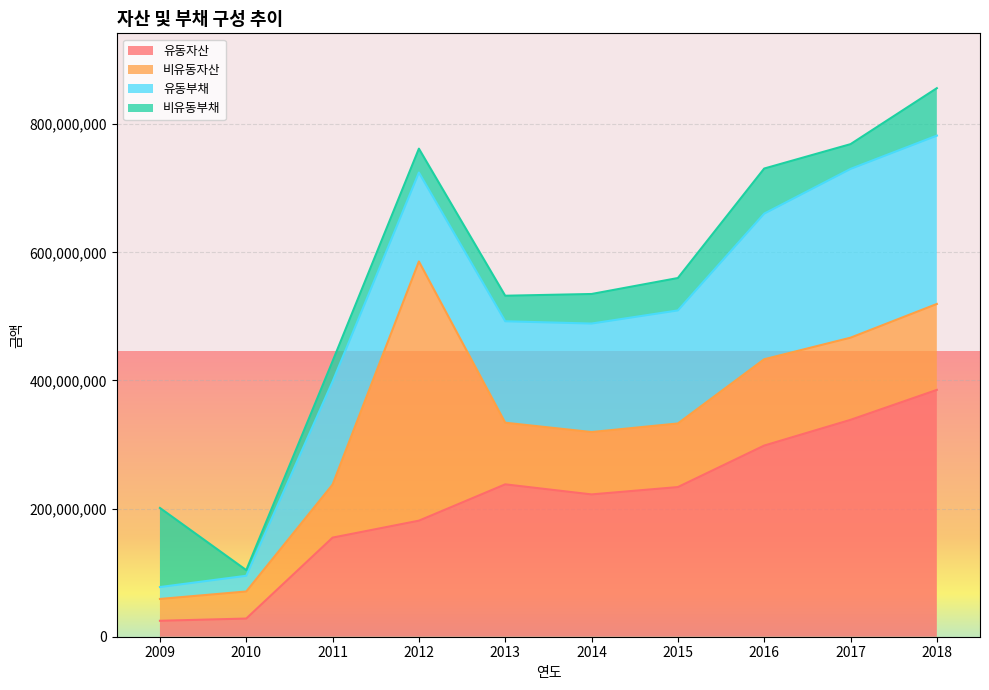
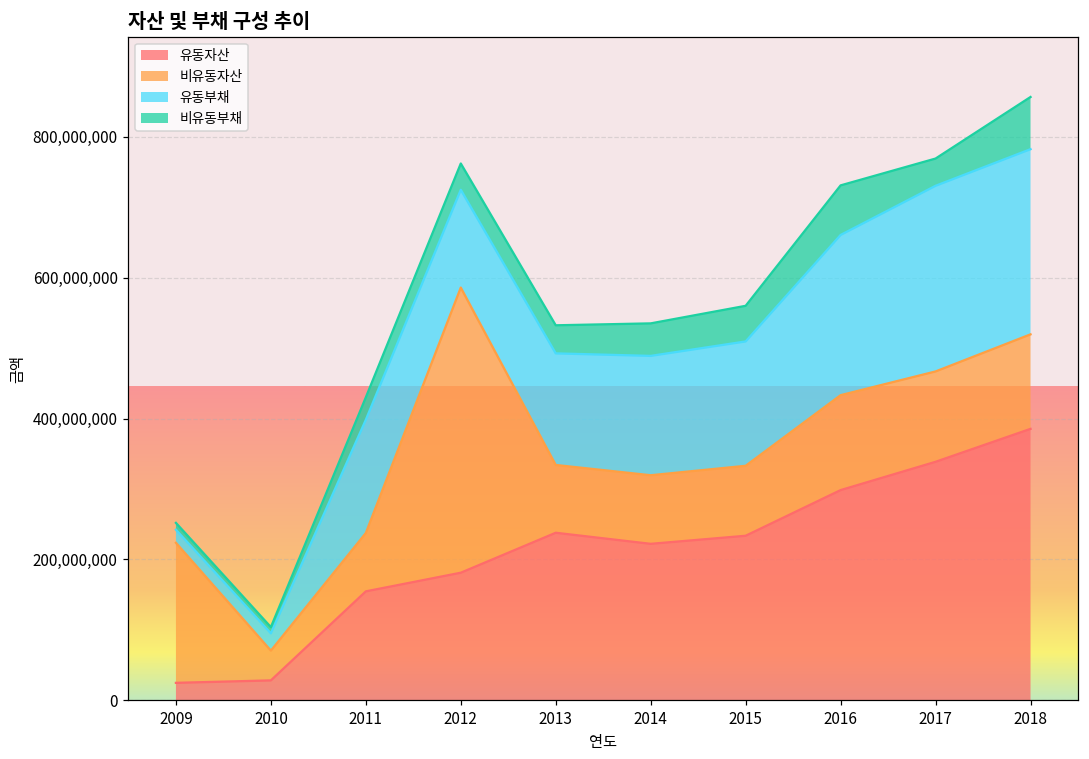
  {
    "유동자산": {
      "2009": "20,000,000",
      "2010": "30,000,000",
      "2011": "150,000,000",
      "2012": "180,000,000",
      "2013": "240,000,000",
      "2014": "220,000,000",
      "2015": "230,000,000",
      "2016": "300,000,000",
      "2017": "340,000,000",
      "2018": "390,000,000"
    },
    "비유동자산": {
-     "2009": "30,000,000",
+     "2009": "200,000,000",
      "2010": "40,000,000",
      "2011": "80,000,000",
      "2012": "400,000,000",
      "2013": "100,000,000",
      "2014": "100,000,000",
      "2015": "100,000,000",
      "2016": "130,000,000",
      "2017": "130,000,000",
      "2018": "130,000,000"
    },
    "유동부채": {
      "2009": "20,000,000",
      "2010": "20,000,000",
      "2011": "160,000,000",
      "2012": "140,000,000",
      "2013": "160,000,000",
      "2014": "170,000,000",
      "2015": "180,000,000",
      "2016": "230,000,000",
      "2017": "260,000,000",
      "2018": "260,000,000"
    },
    "비유동부채": {
-     "2009": "120,000,000",
+     "2009": "10,000,000",
      "2010": "10,000,000",
      "2011": "30,000,000",
      "2012": "40,000,000",
      "2013": "40,000,000",
      "2014": "50,000,000",
      "2015": "50,000,000",
      "2016": "70,000,000",
      "2017": "40,000,000",
      "2018": "70,000,000"
    }
  }
